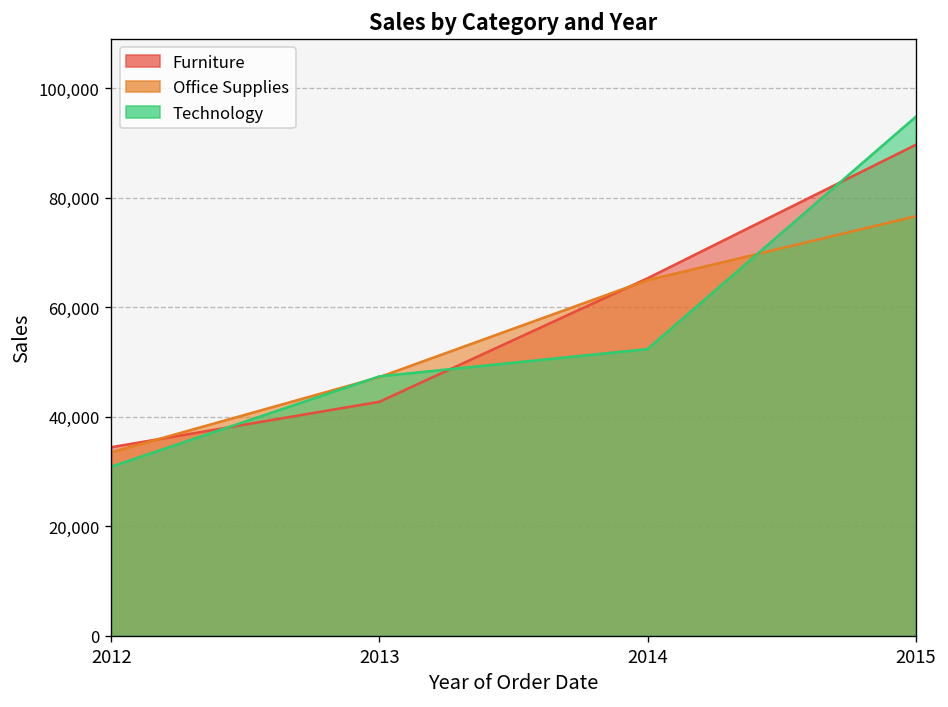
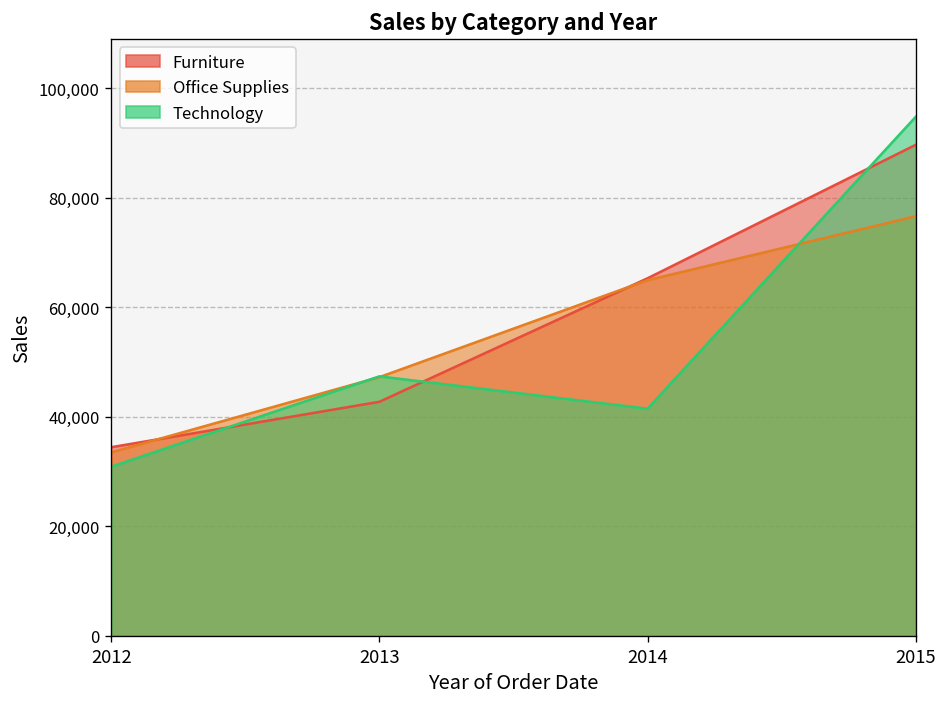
  {
    "Technology": {
      "2012": "31,000",
-     "2014": "52,000",
+     "2014": "41,000",
      "2015": "95,000"
    }
  }
